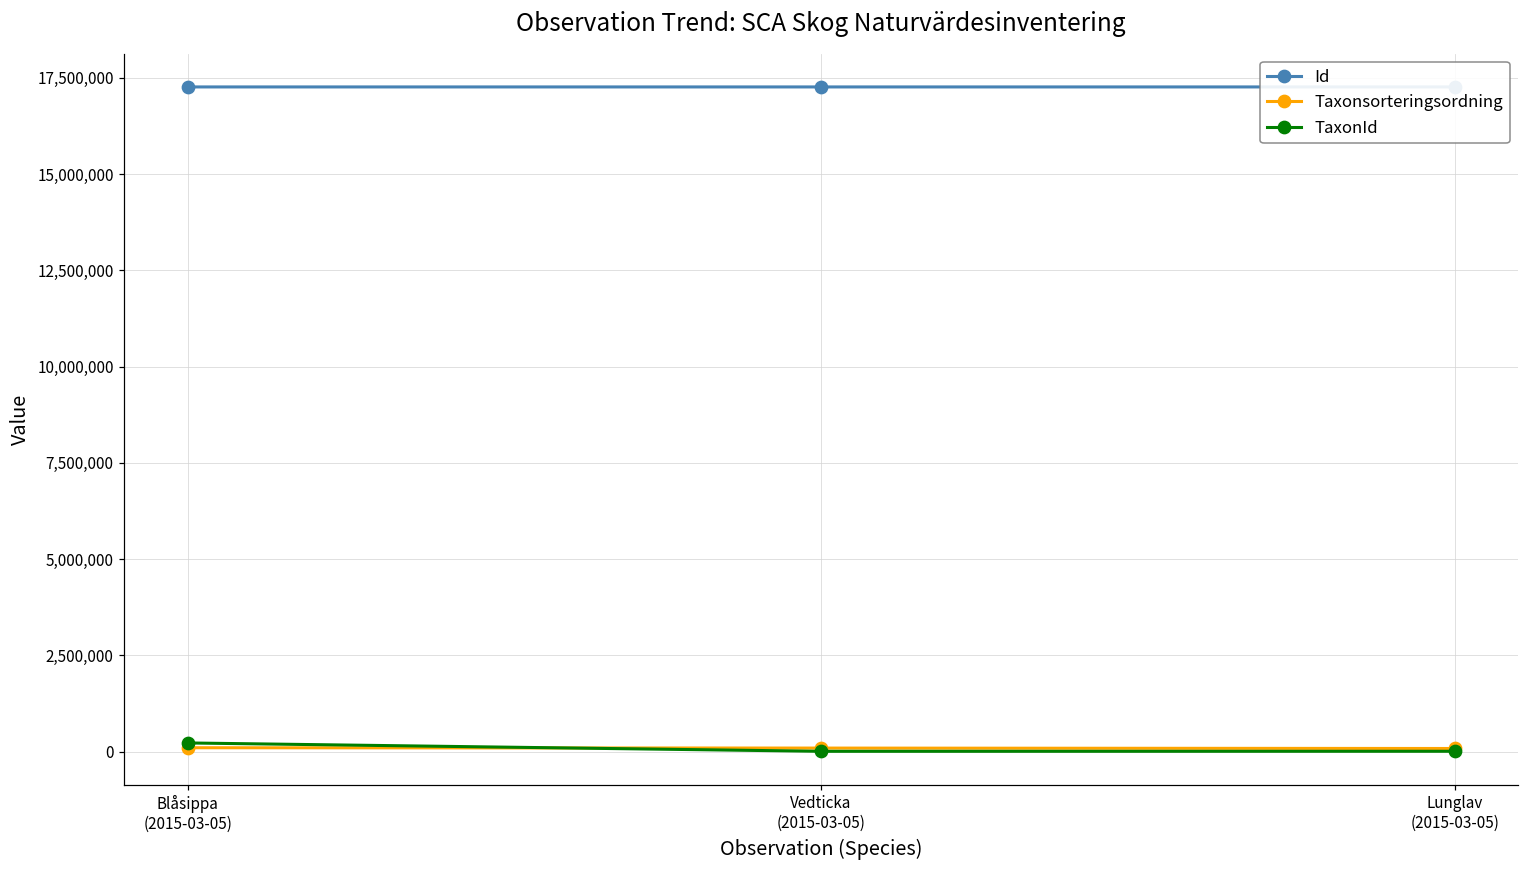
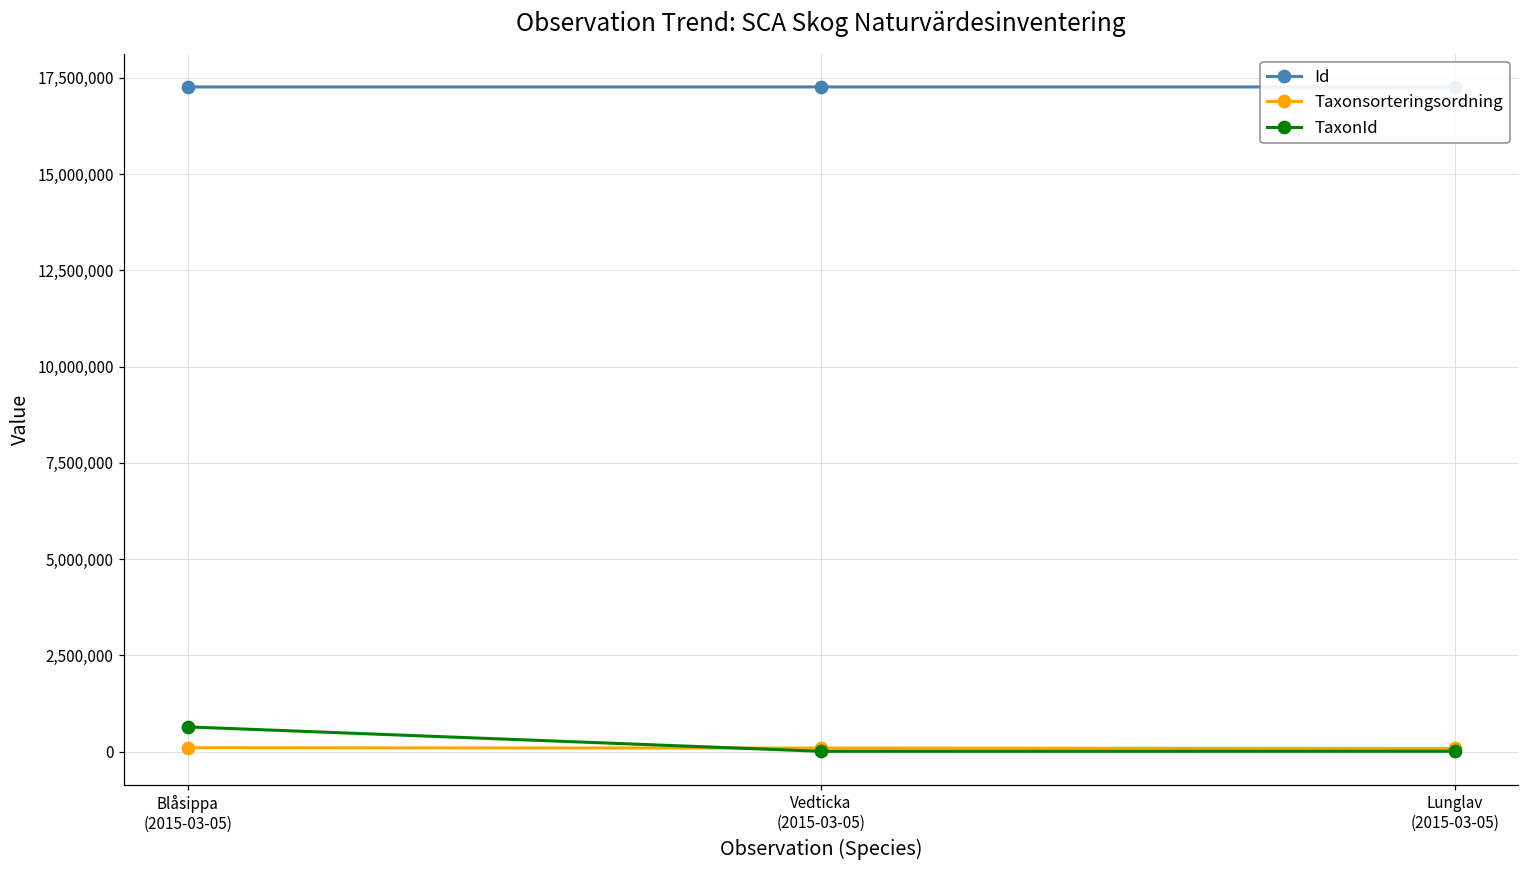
  {
    "Id": {
      "Blåsippa (2015-03-05)": "17,300,000",
      "Vedticka (2015-03-05)": "17,300,000"
    },
    "Taxonsorteringsordning": {
      "Blåsippa (2015-03-05)": "100,000",
      "Vedticka (2015-03-05)": "100,000",
      "Lunglav (2015-03-05)": "100,000"
    },
    "TaxonId": {
-     "Blåsippa (2015-03-05)": "200,000",
+     "Blåsippa (2015-03-05)": "600,000",
      "Vedticka (2015-03-05)": "0",
      "Lunglav (2015-03-05)": "0"
    }
  }
